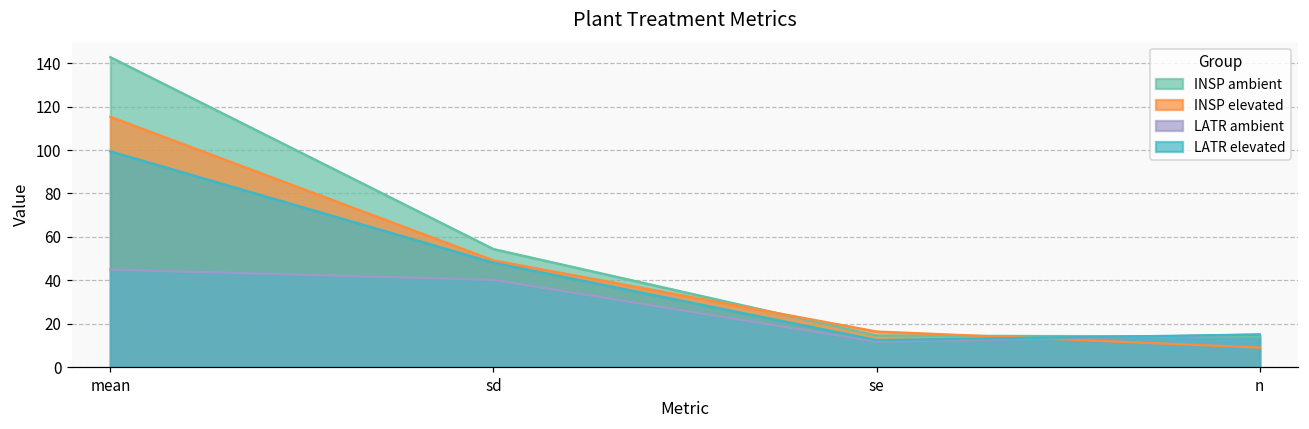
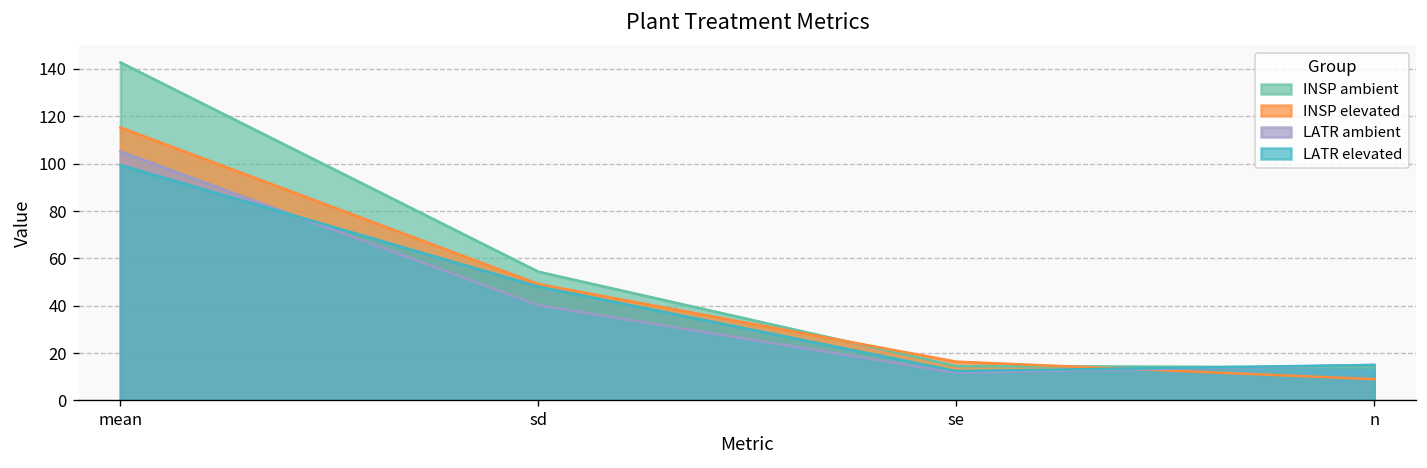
  {
    "INSP elevated": {
      "mean": 115,
      "se": 16,
      "n": 9
    },
    "LATR ambient": {
-     "mean": 45,
+     "mean": 105,
      "sd": 40
    }
  }
